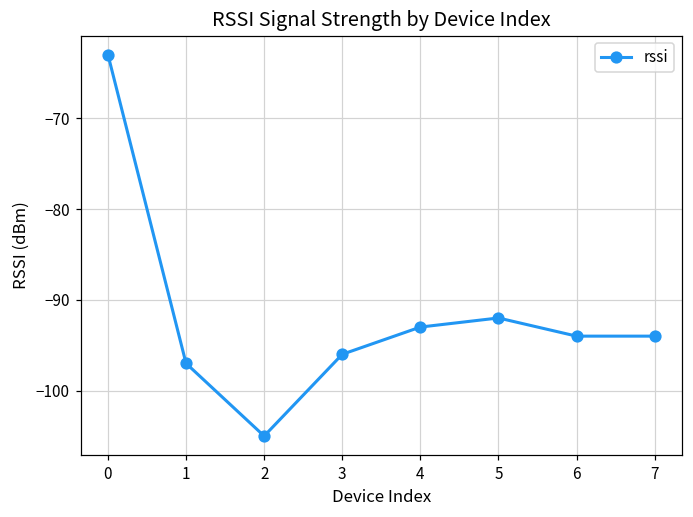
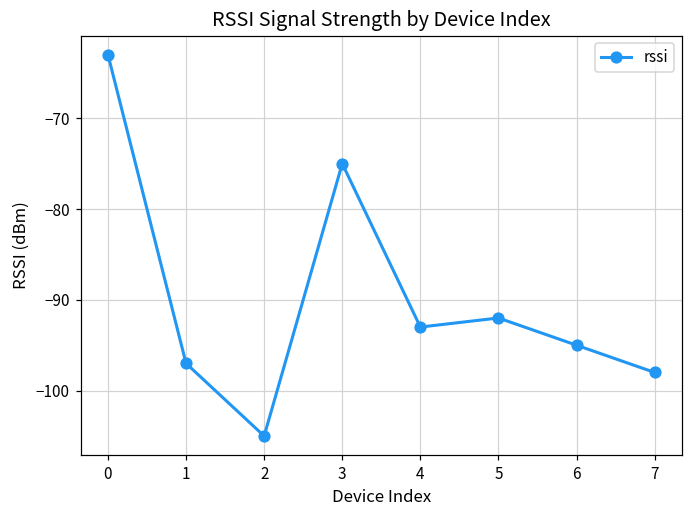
  {
    "0": -63,
    "1": -97,
    "2": -105,
-   "3": -96,
+   "3": -75,
    "4": -93,
    "5": -92,
-   "6": -94,
-   "7": -94
+   "6": -95,
+   "7": -98
  }
